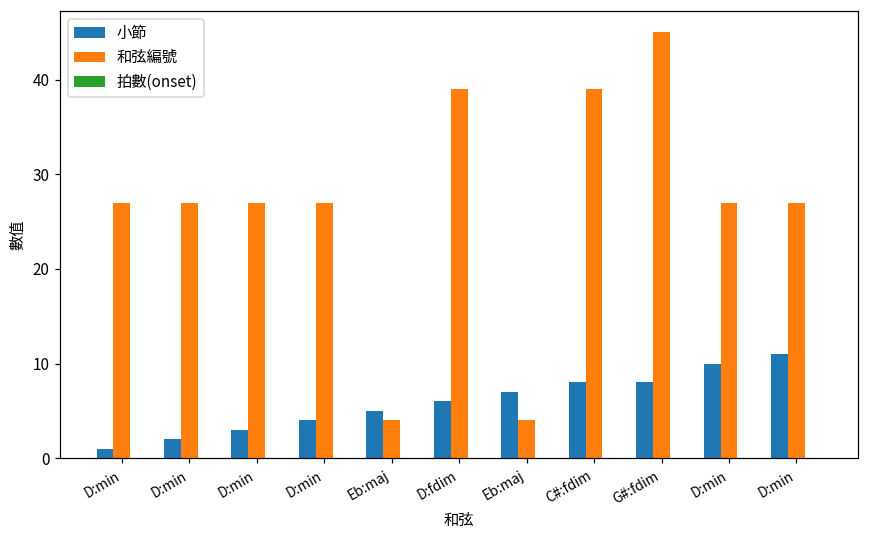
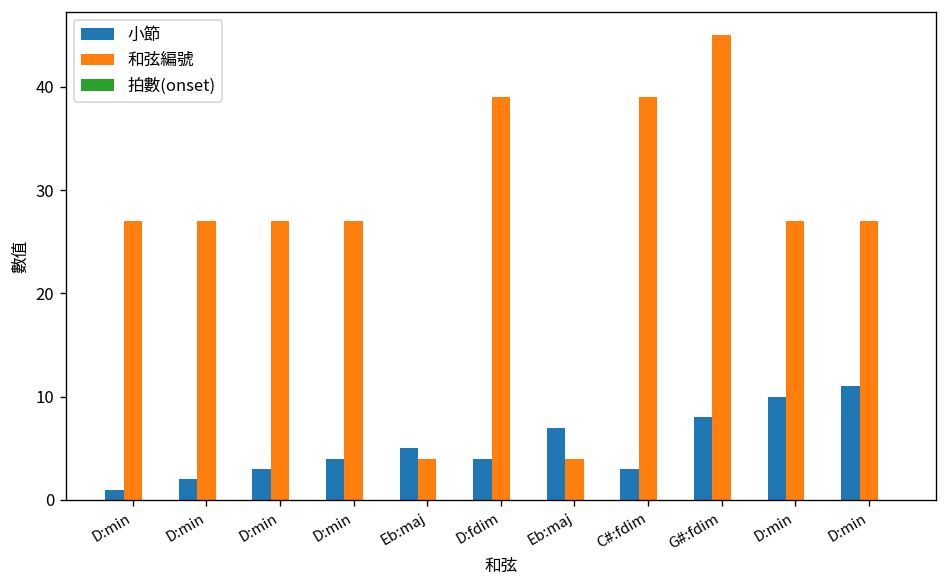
  {
    "小節": {
-     "D:fdim": 6,
-     "C#:fdim": 8,
+     "D:fdim": 4,
+     "C#:fdim": 3,
      "G#:fdim": 8
    },
    "和弦編號": {
      "D:fdim": 39,
      "C#:fdim": 39,
      "G#:fdim": 45
    },
    "拍數(onset)": {
      "D:fdim": 0,
      "C#:fdim": 0,
      "G#:fdim": 0
    }
  }
